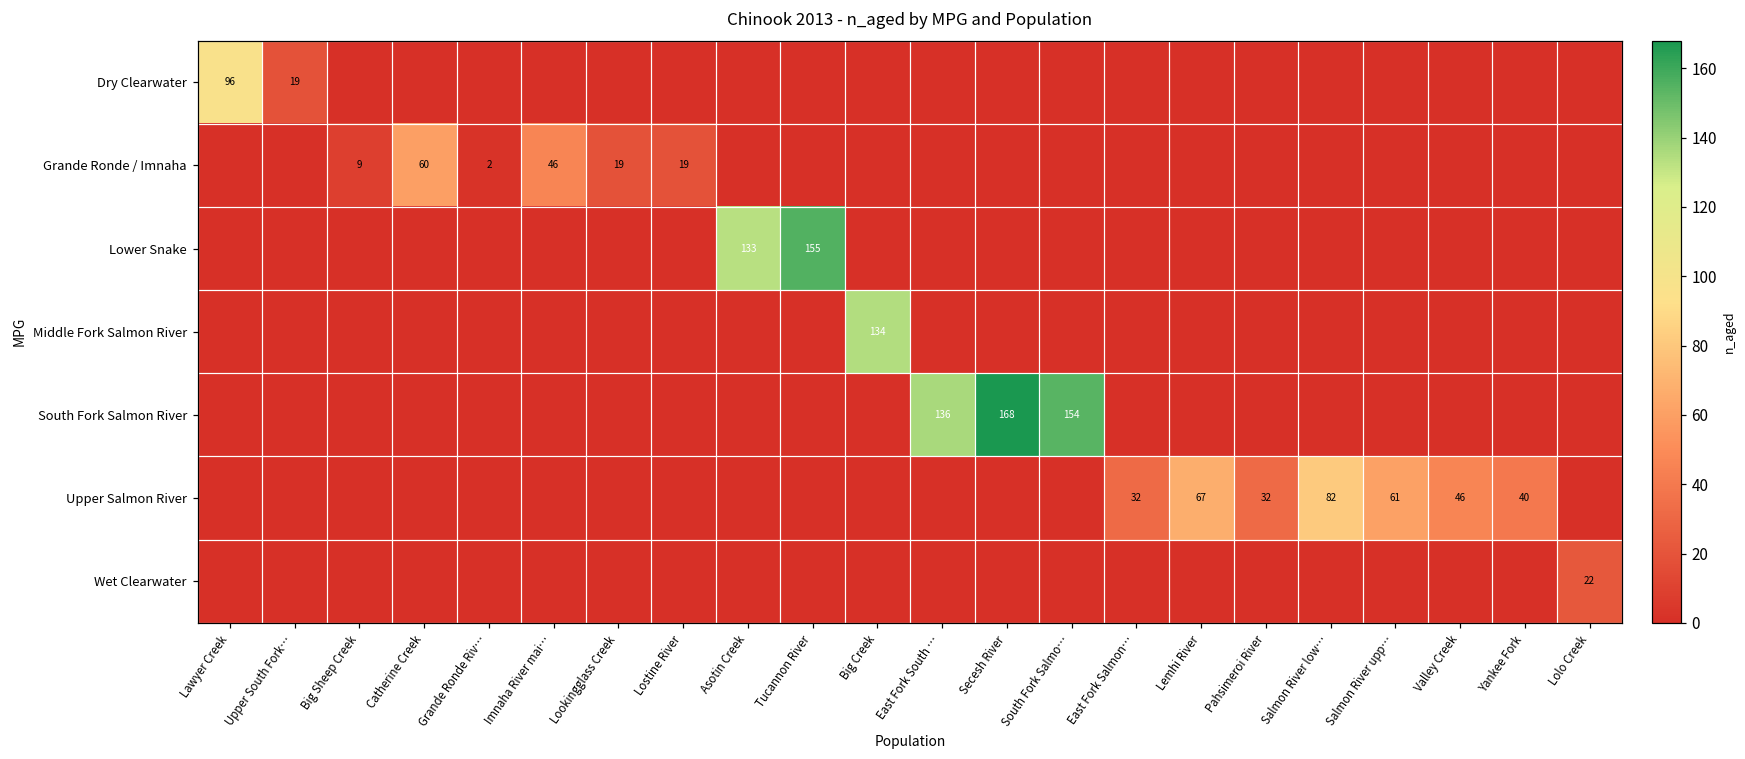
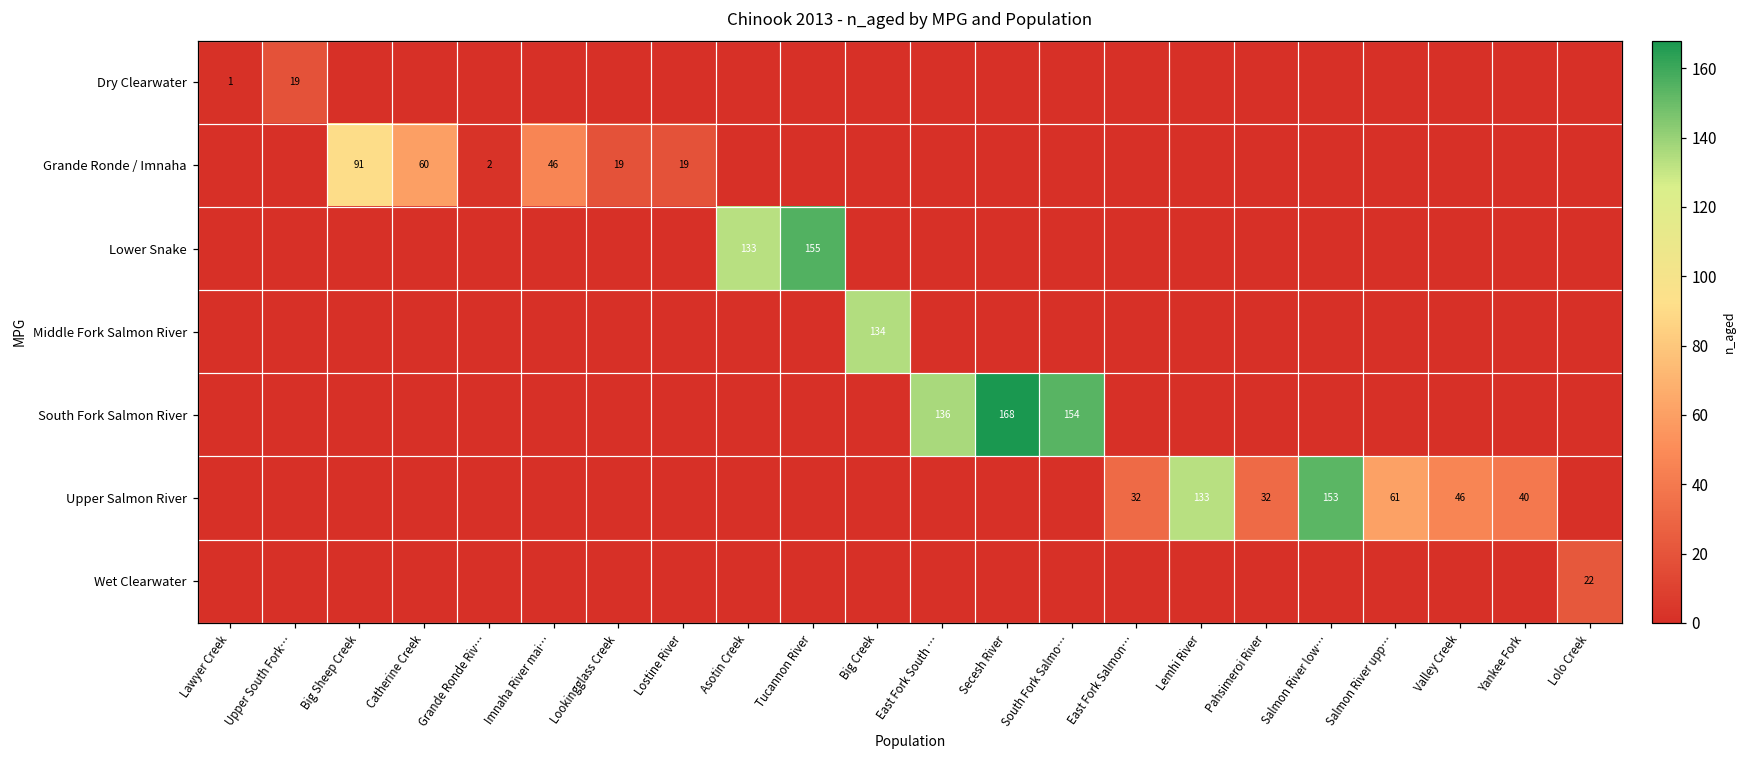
  {
    "Dry Clearwater": {
-     "Lawyer Creek": 96,
+     "Lawyer Creek": 1,
      "Upper South Fork…": 19
    },
    "Grande Ronde / Imnaha": {
-     "Big Sheep Creek": 9,
+     "Big Sheep Creek": 91,
      "Catherine Creek": 60,
      "Grande Ronde Riv…": 2,
      "Imnaha River mai…": 46,
      "Lookingglass Creek": 19,
      "Lostine River": 19
    },
    "Lower Snake": {
      "Asotin Creek": 133,
      "Tucannon River": 155
    },
    "Middle Fork Salmon River": {
      "Big Creek": 134
    },
    "South Fork Salmon River": {
      "East Fork South …": 136,
      "Secesh River": 168,
      "South Fork Salmo…": 154
    },
    "Upper Salmon River": {
      "East Fork Salmon…": 32,
-     "Lemhi River": 67,
+     "Lemhi River": 133,
      "Pahsimeroi River": 32,
-     "Salmon River low…": 82,
+     "Salmon River low…": 153,
      "Salmon River upp…": 61,
      "Valley Creek": 46,
      "Yankee Fork": 40
    },
    "Wet Clearwater": {
      "Lolo Creek": 22
    }
  }
